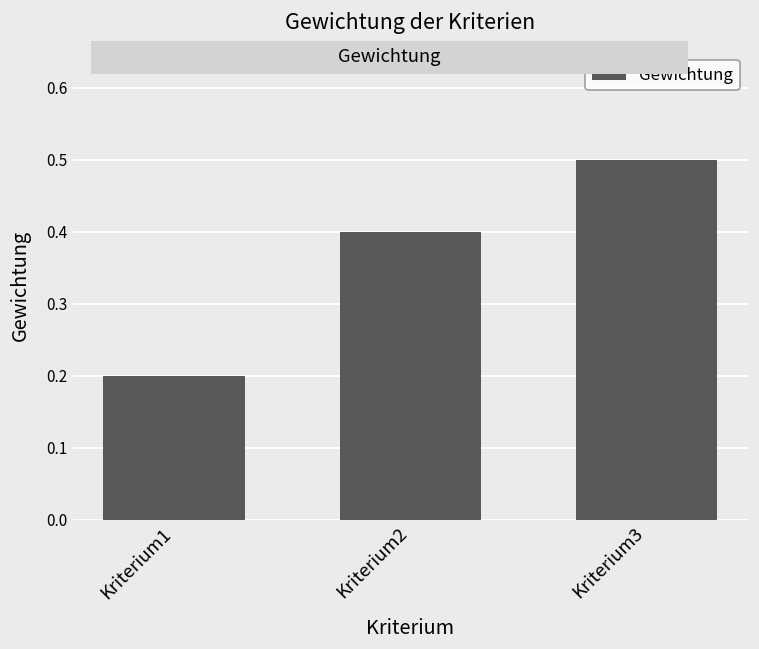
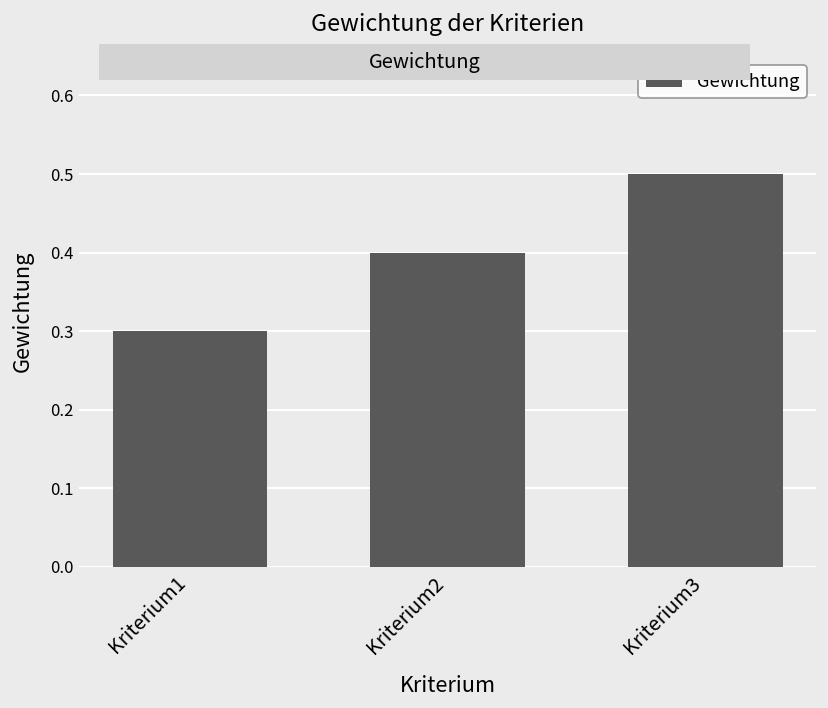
  {
-   "Kriterium1": 0.2,
+   "Kriterium1": 0.3,
    "Kriterium2": 0.4,
    "Kriterium3": 0.5
  }
